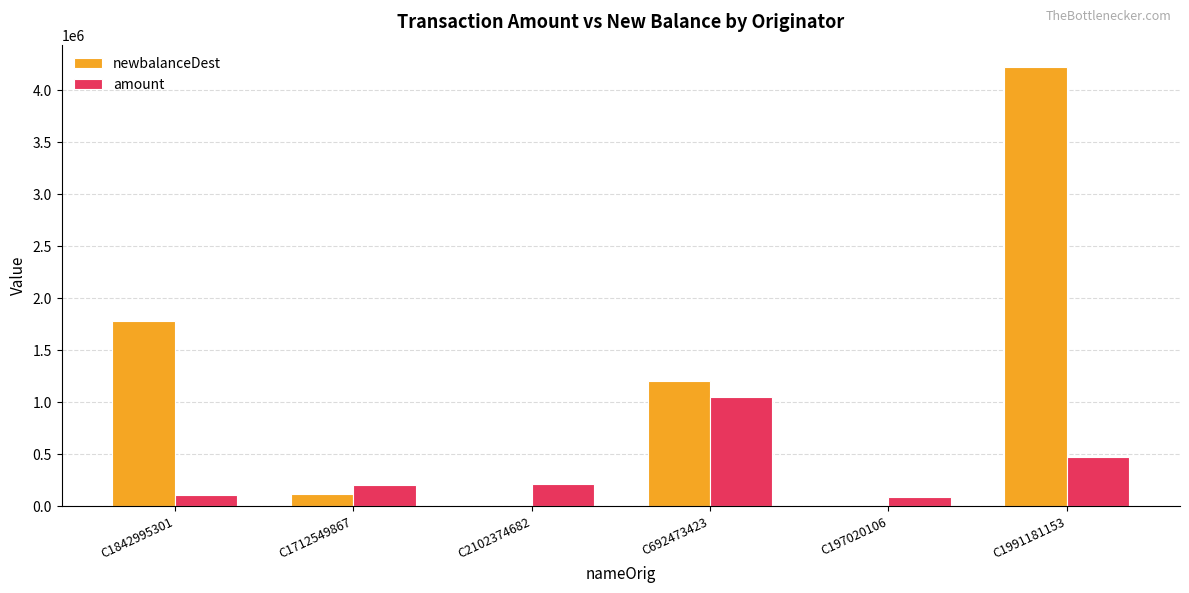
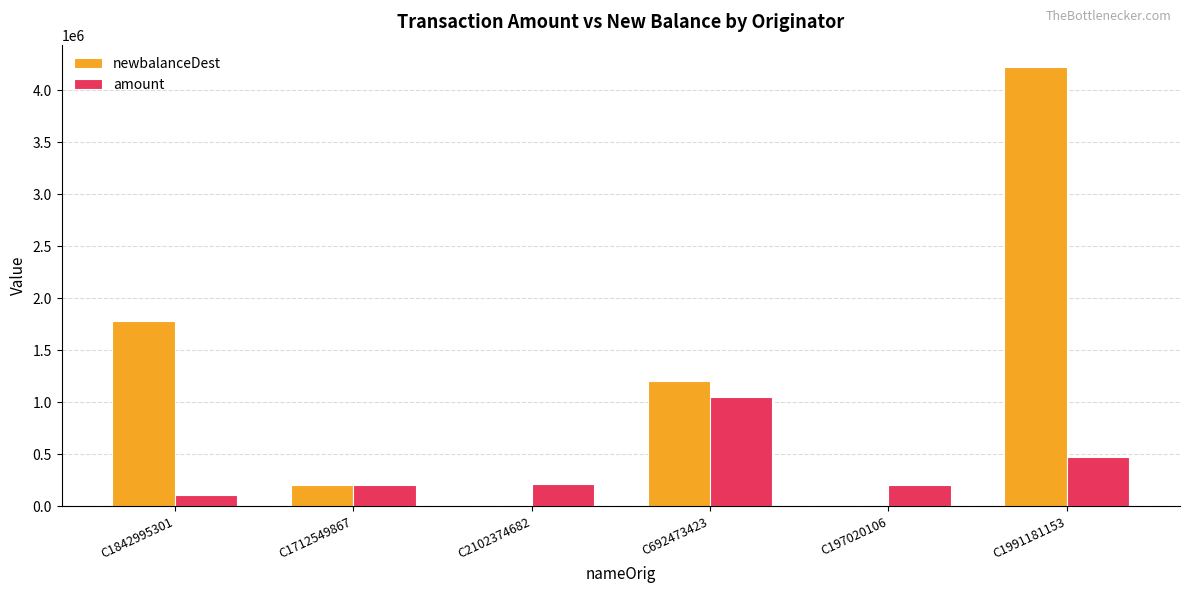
  {
    "newbalanceDest": {
      "C1842995301": 1780000,
-     "C1712549867": 110000,
+     "C1712549867": 200000,
      "C2102374682": 0,
      "C692473423": 1200000,
      "C197020106": 0,
      "C1991181153": 4230000
    },
    "amount": {
      "C1842995301": 110000,
      "C1712549867": 200000,
      "C2102374682": 220000,
      "C692473423": 1050000,
-     "C197020106": 80000,
+     "C197020106": 200000,
      "C1991181153": 470000
    }
  }
